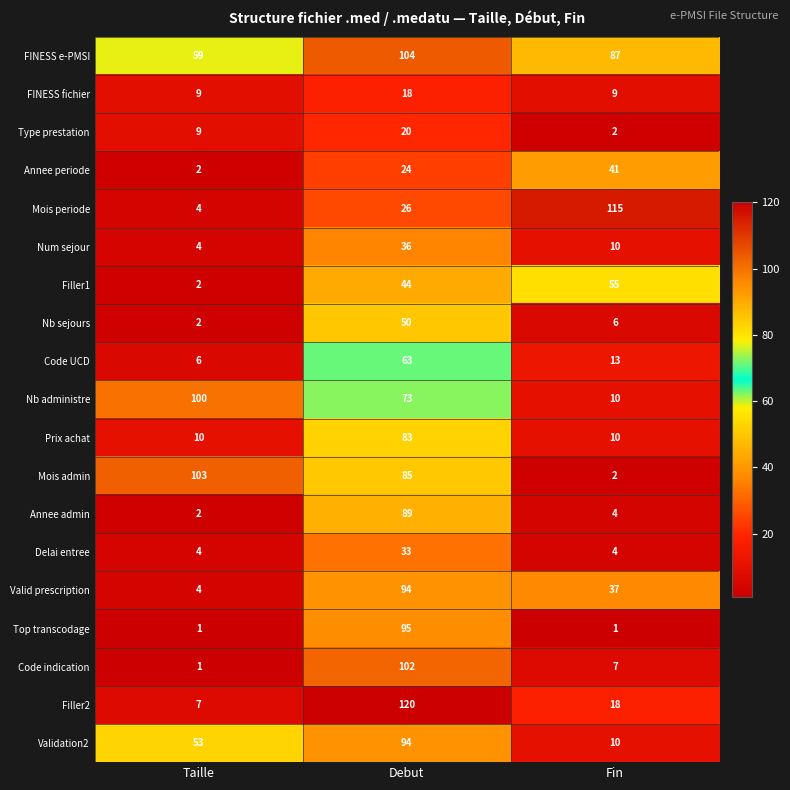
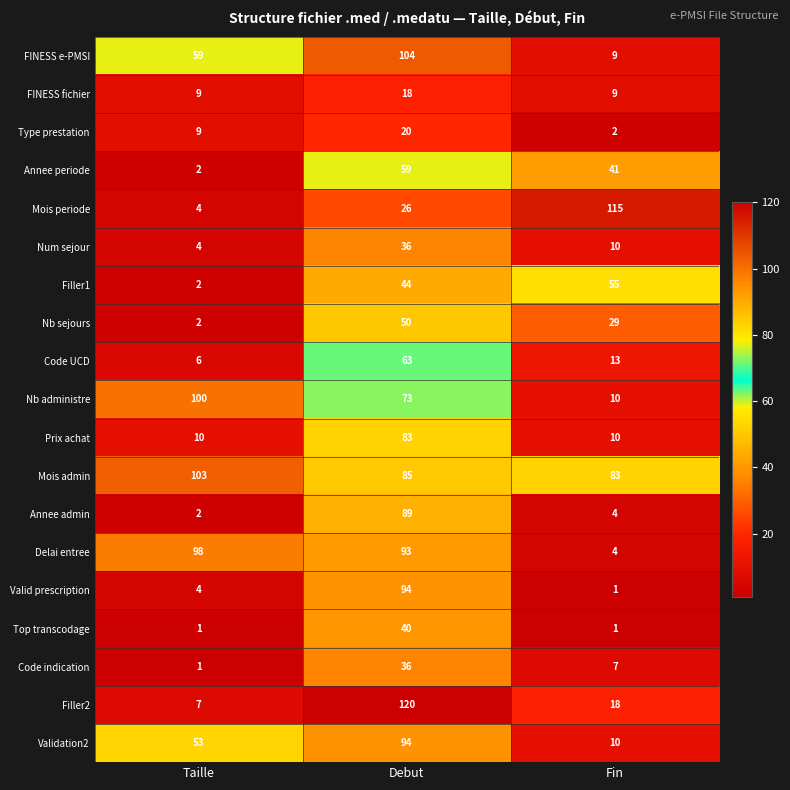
  {
    "FINESS e-PMSI": {
      "Taille": 59,
      "Debut": 104,
-     "Fin": 87
+     "Fin": 9
    },
    "FINESS fichier": {
      "Taille": 9,
      "Debut": 18,
      "Fin": 9
    },
    "Type prestation": {
      "Taille": 9,
      "Debut": 20,
      "Fin": 2
    },
    "Annee periode": {
      "Taille": 2,
-     "Debut": 24,
+     "Debut": 59,
      "Fin": 41
    },
    "Mois periode": {
      "Taille": 4,
      "Debut": 26,
      "Fin": 115
    },
    "Num sejour": {
      "Taille": 4,
      "Debut": 36,
      "Fin": 10
    },
    "Filler1": {
      "Taille": 2,
      "Debut": 44,
      "Fin": 55
    },
    "Nb sejours": {
      "Taille": 2,
      "Debut": 50,
-     "Fin": 6
+     "Fin": 29
    },
    "Code UCD": {
      "Taille": 6,
      "Debut": 63,
      "Fin": 13
    },
    "Nb administre": {
      "Taille": 100,
      "Debut": 73,
      "Fin": 10
    },
    "Prix achat": {
      "Taille": 10,
      "Debut": 83,
      "Fin": 10
    },
    "Mois admin": {
      "Taille": 103,
      "Debut": 85,
-     "Fin": 2
+     "Fin": 83
    },
    "Annee admin": {
      "Taille": 2,
      "Debut": 89,
      "Fin": 4
    },
    "Delai entree": {
-     "Taille": 4,
-     "Debut": 33,
+     "Taille": 98,
+     "Debut": 93,
      "Fin": 4
    },
    "Valid prescription": {
      "Taille": 4,
      "Debut": 94,
-     "Fin": 37
+     "Fin": 1
    },
    "Top transcodage": {
      "Taille": 1,
-     "Debut": 95,
+     "Debut": 40,
      "Fin": 1
    },
    "Code indication": {
      "Taille": 1,
-     "Debut": 102,
+     "Debut": 36,
      "Fin": 7
    },
    "Filler2": {
      "Taille": 7,
      "Debut": 120,
      "Fin": 18
    },
    "Validation2": {
      "Taille": 53,
      "Debut": 94,
      "Fin": 10
    }
  }
